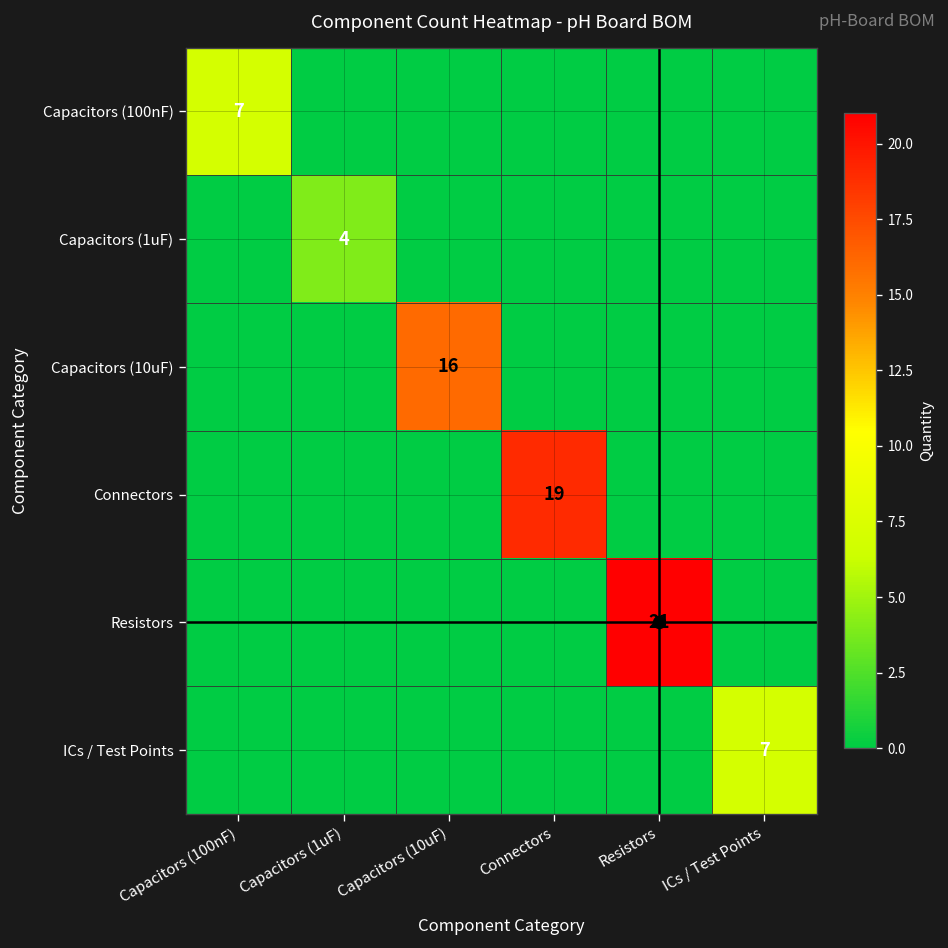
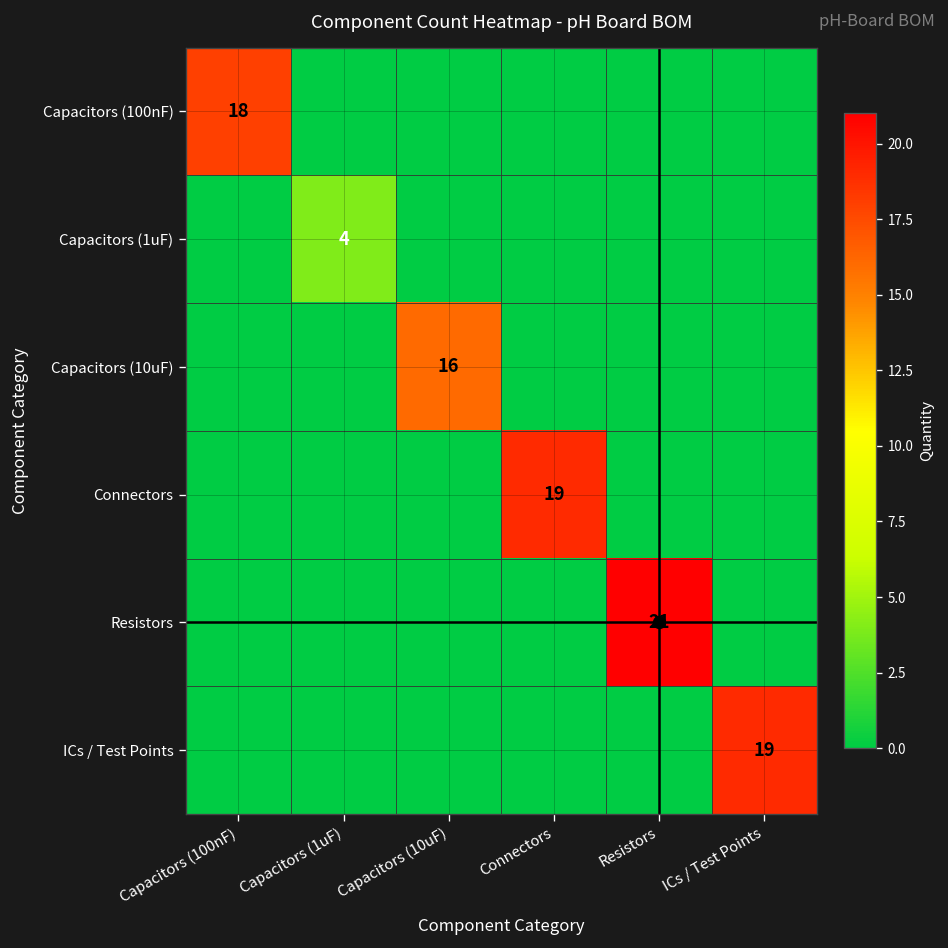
  {
    "Capacitors (100nF)": {
-     "Capacitors (100nF)": 7
+     "Capacitors (100nF)": 18
    },
    "Capacitors (1uF)": {
      "Capacitors (1uF)": 4
    },
    "Capacitors (10uF)": {
      "Capacitors (10uF)": 16
    },
    "Connectors": {
      "Connectors": 19
    },
    "ICs / Test Points": {
-     "ICs / Test Points": 7
+     "ICs / Test Points": 19
    }
  }
